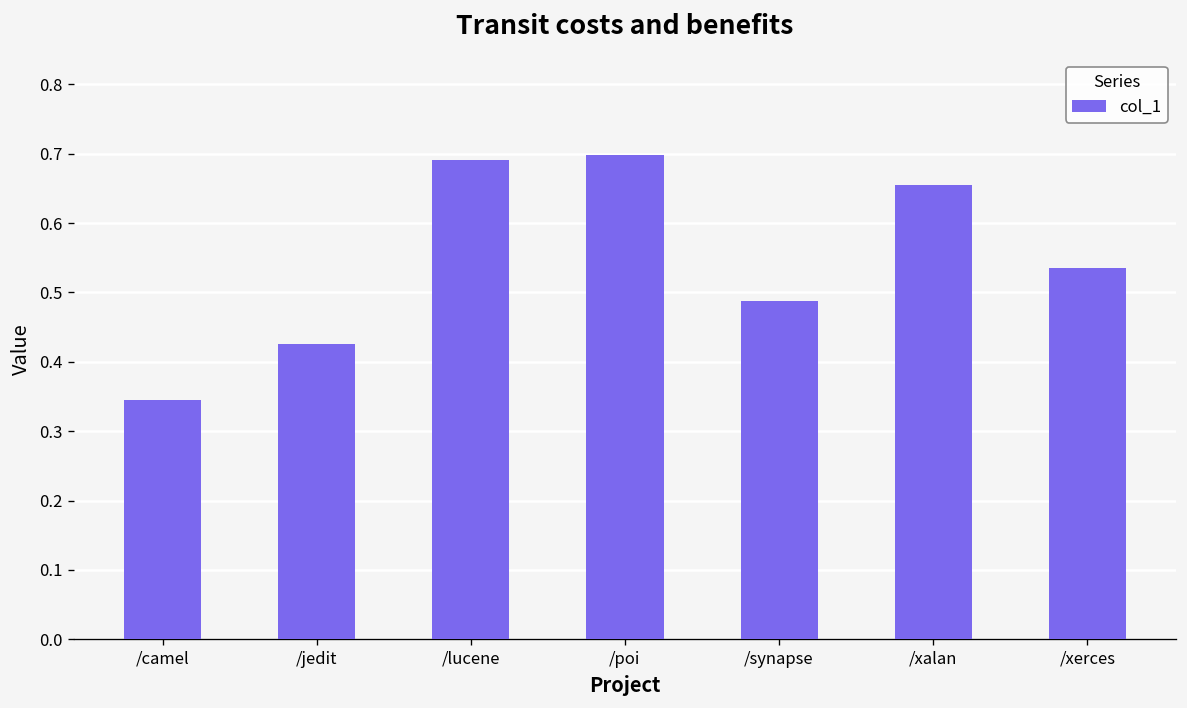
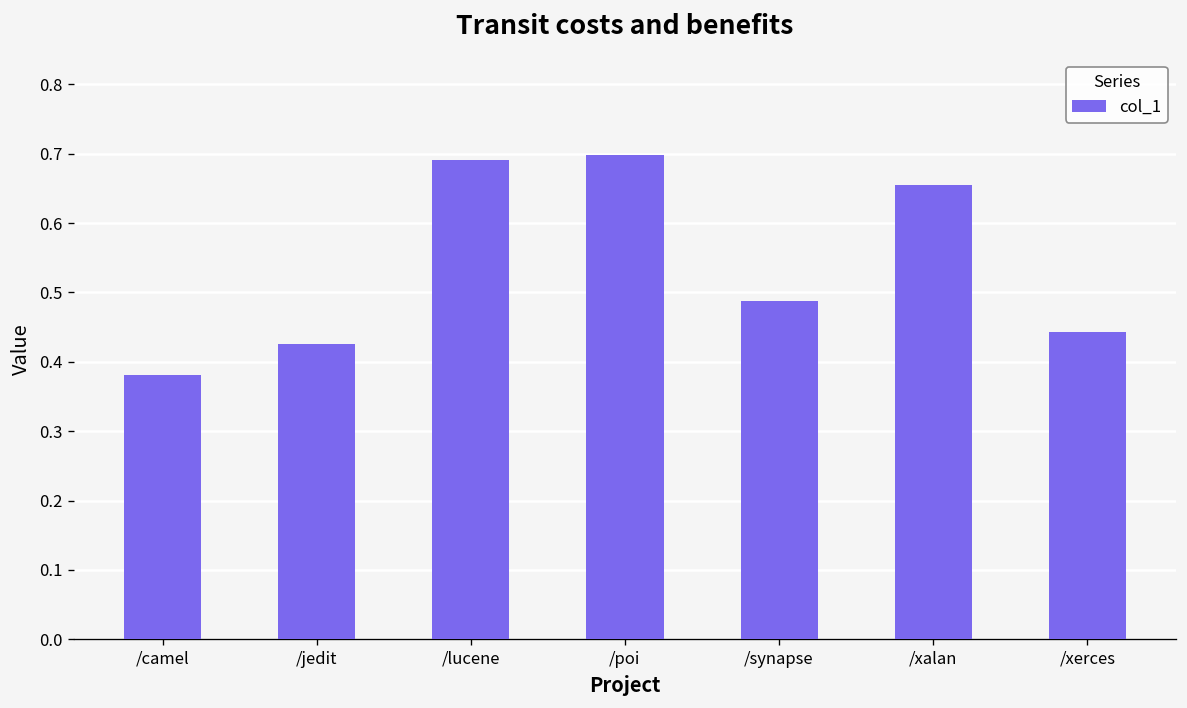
  {
-   "/camel": 0.34,
+   "/camel": 0.38,
    "/jedit": 0.43,
    "/lucene": 0.69,
    "/poi": 0.70,
    "/synapse": 0.49,
    "/xalan": 0.65,
-   "/xerces": 0.53
+   "/xerces": 0.44
  }
